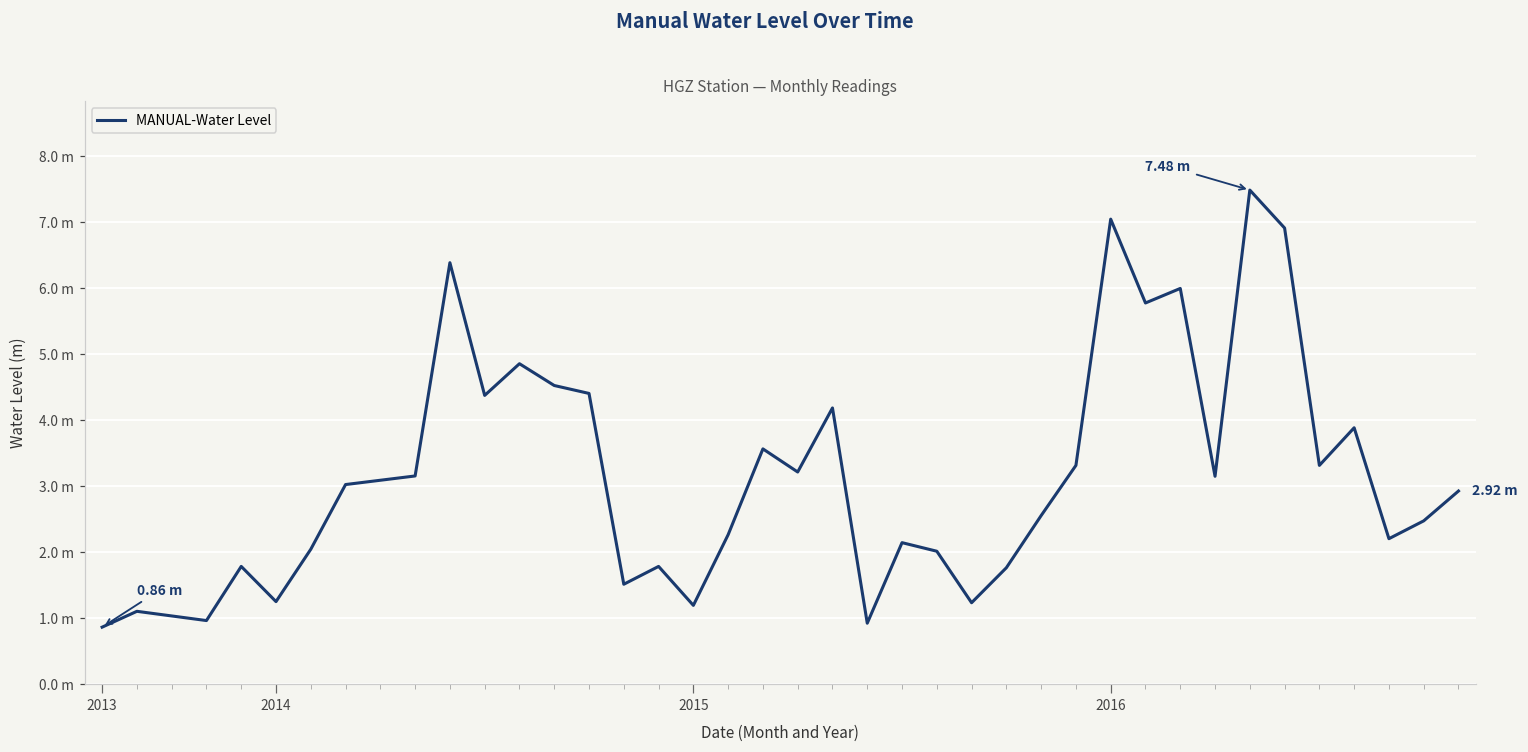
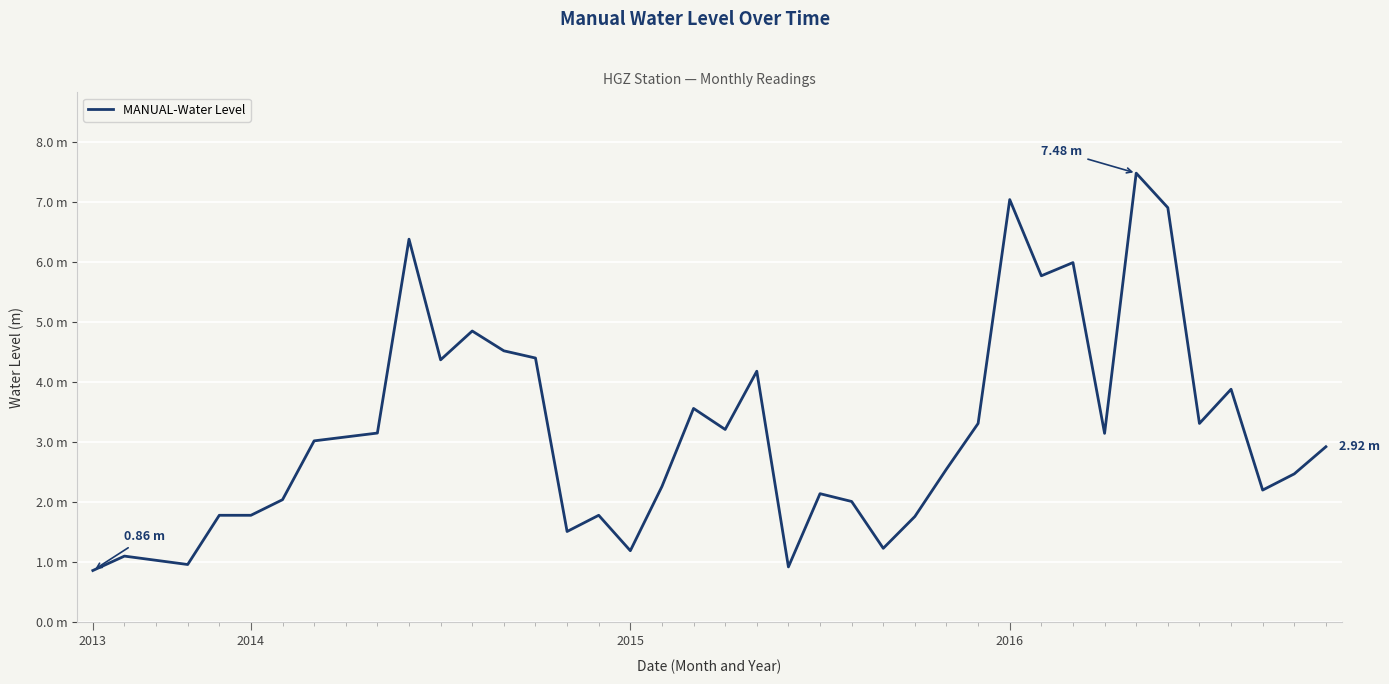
  {
    "2013": "0.9 m",
-   "2014": "1.2 m",
+   "2014": "1.8 m",
    "2015": "1.2 m",
    "2016": "7.0 m"
  }
